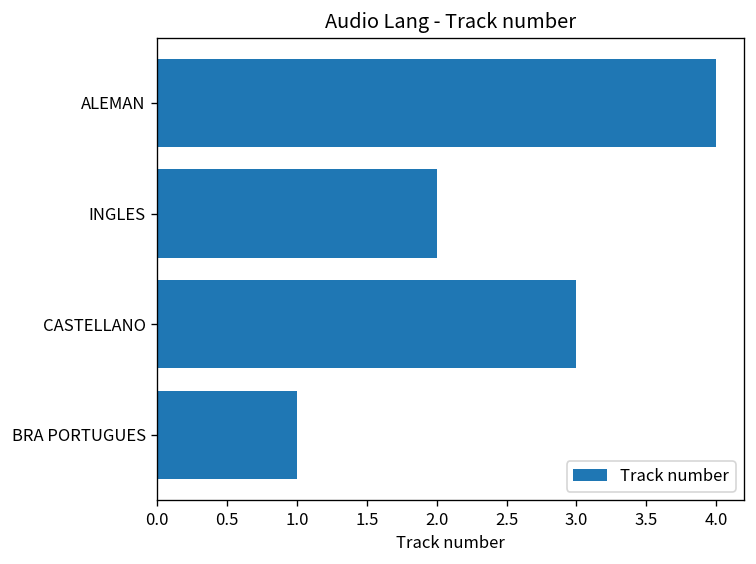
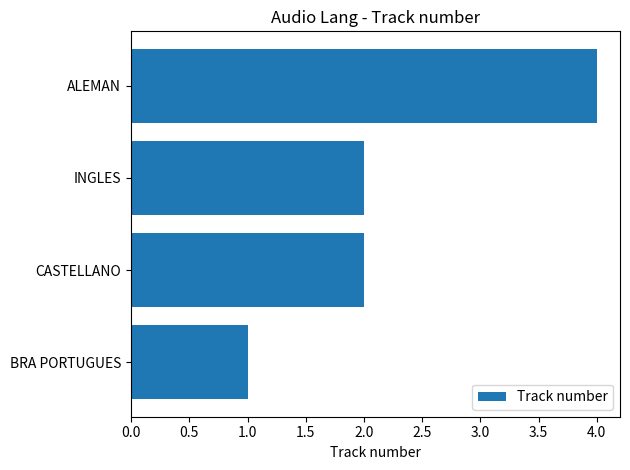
  {
    "ALEMAN": 4,
    "INGLES": 2,
-   "CASTELLANO": 3,
+   "CASTELLANO": 2,
    "BRA PORTUGUES": 1
  }
